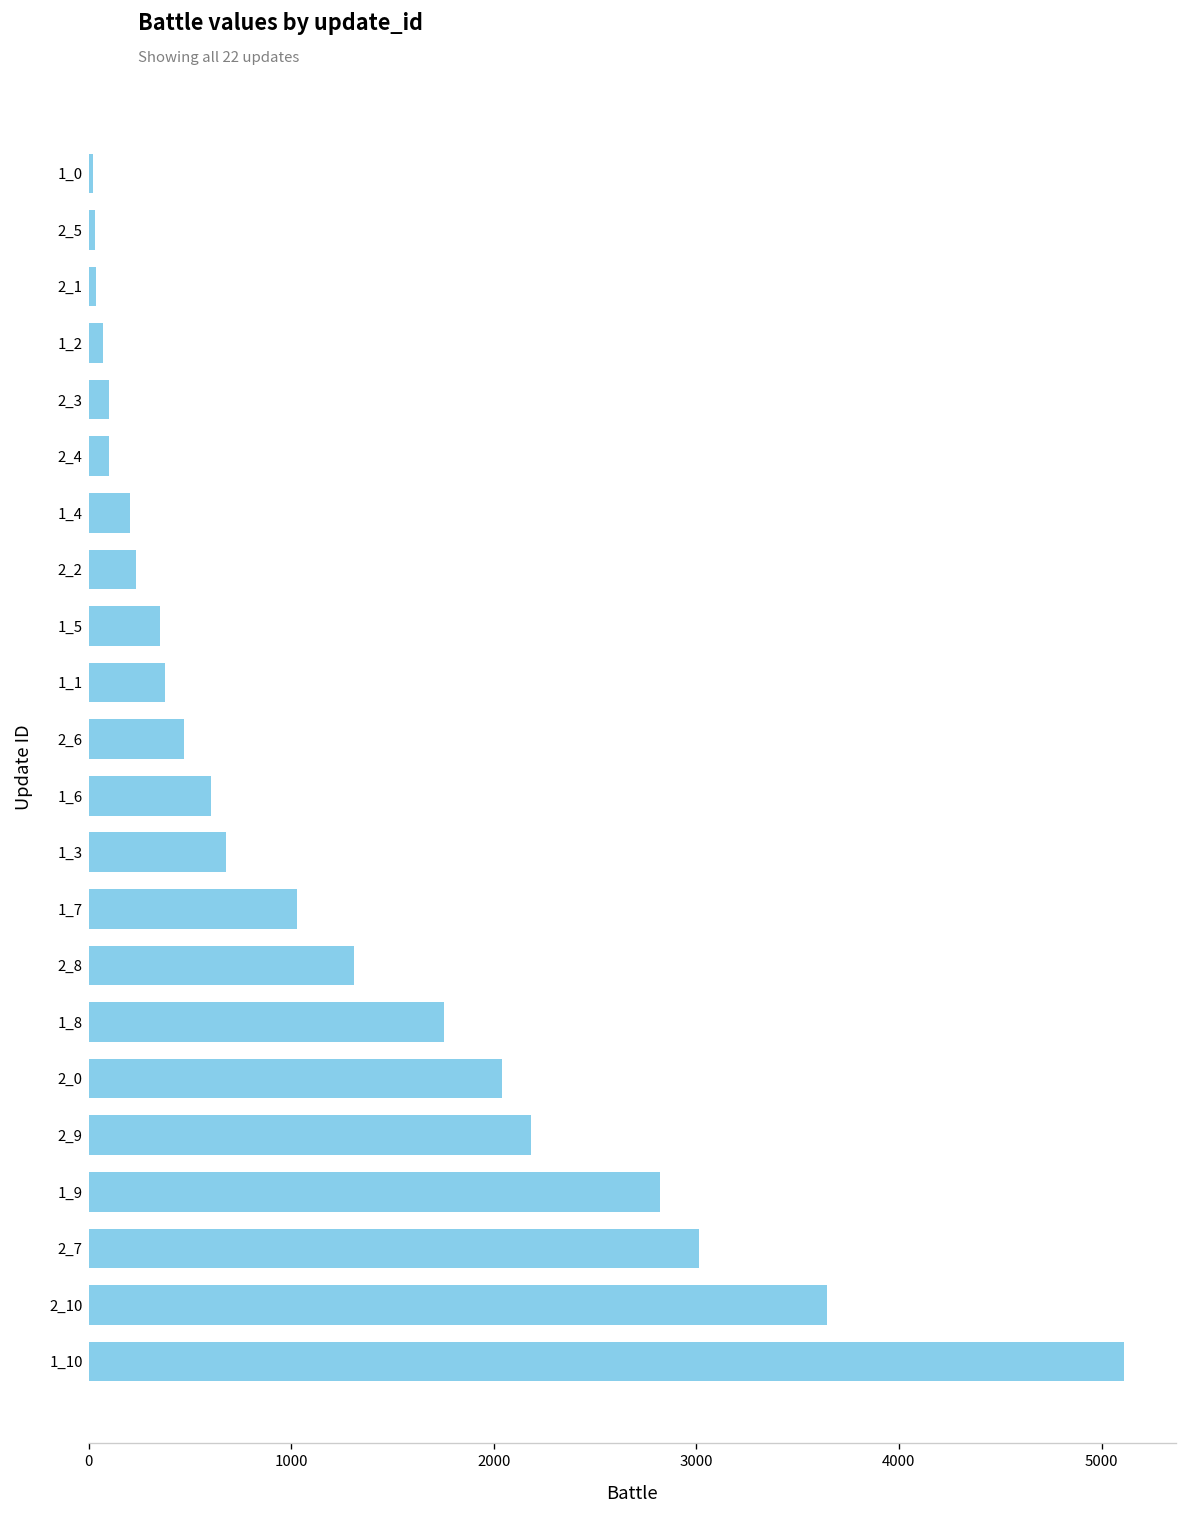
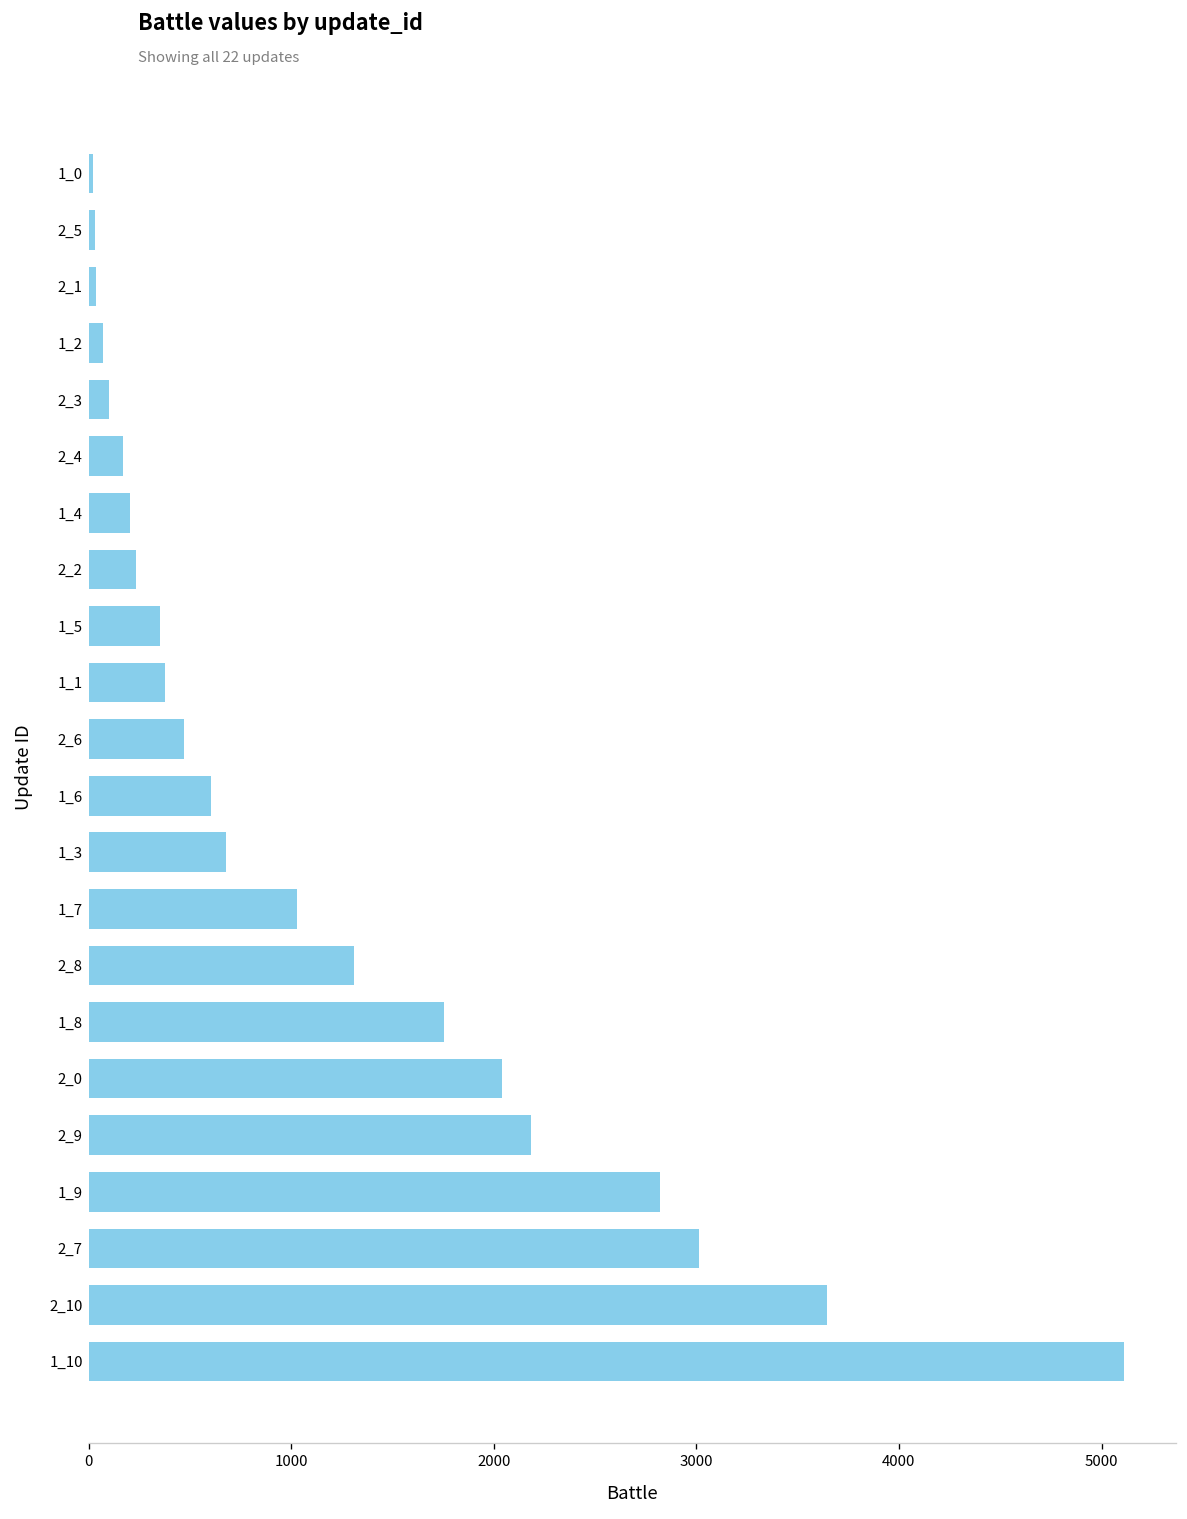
  {
    "1_0": 20,
    "2_5": 30,
    "2_1": 40,
    "1_2": 70,
    "2_3": 100,
-   "2_4": 100,
+   "2_4": 170,
    "1_4": 210,
    "2_2": 240,
    "1_5": 350,
    "1_1": 380,
    "2_6": 470,
    "1_6": 600,
    "1_3": 680,
    "1_7": 1030,
    "2_8": 1310,
    "1_8": 1760,
    "2_0": 2040,
    "2_9": 2180,
    "1_9": 2820,
    "2_7": 3020,
    "2_10": 3650,
    "1_10": 5110
  }
